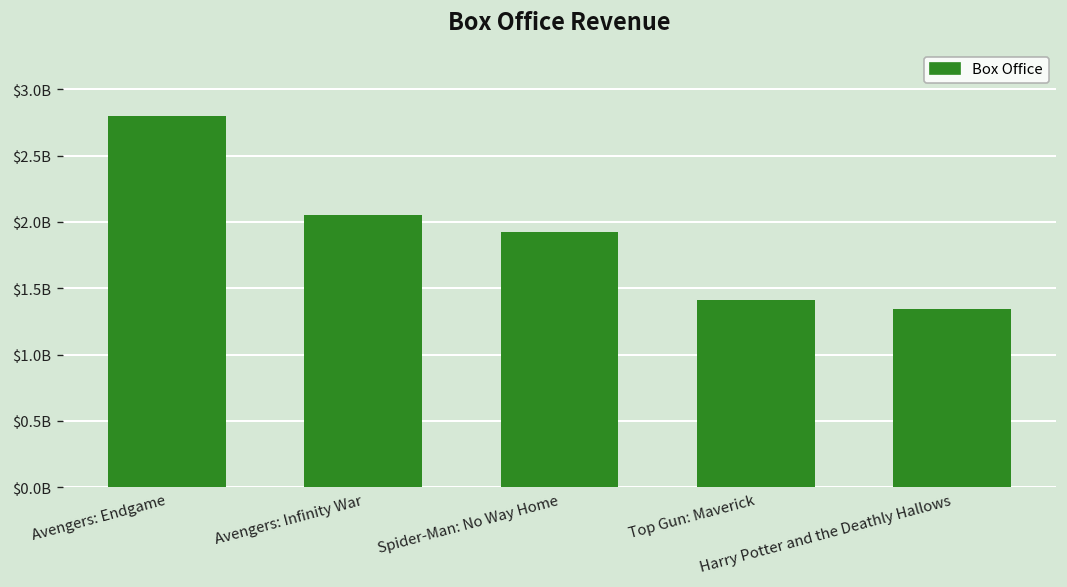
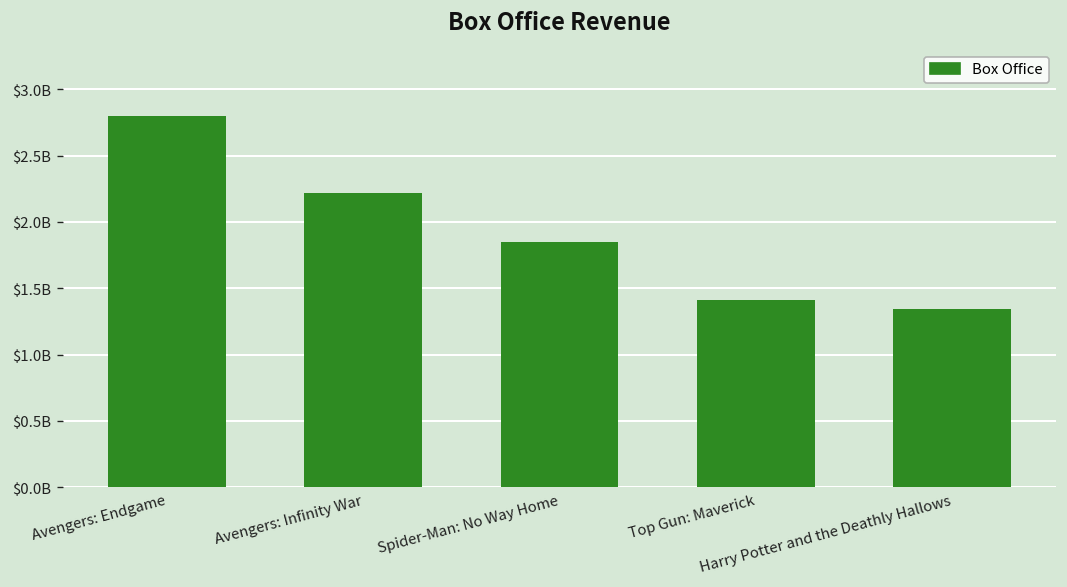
  {
    "Avengers: Endgame": "$2800000000",
-   "Avengers: Infinity War": "$2050000000",
-   "Spider-Man: No Way Home": "$1920000000",
+   "Avengers: Infinity War": "$2220000000",
+   "Spider-Man: No Way Home": "$1850000000",
    "Top Gun: Maverick": "$1410000000",
    "Harry Potter and the Deathly Hallows": "$1340000000"
  }
